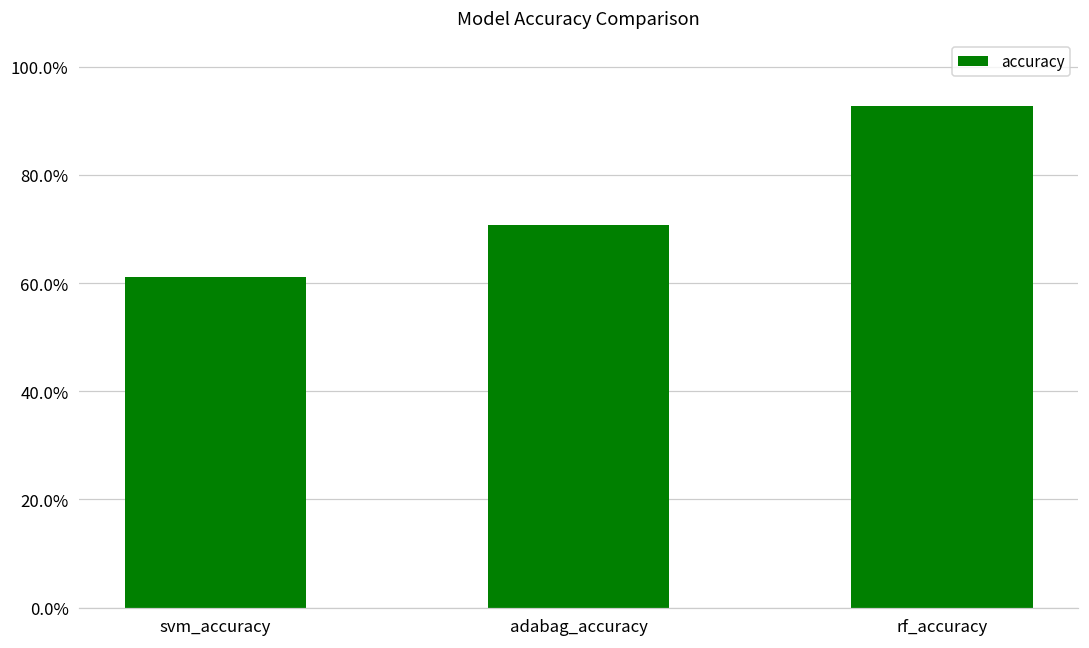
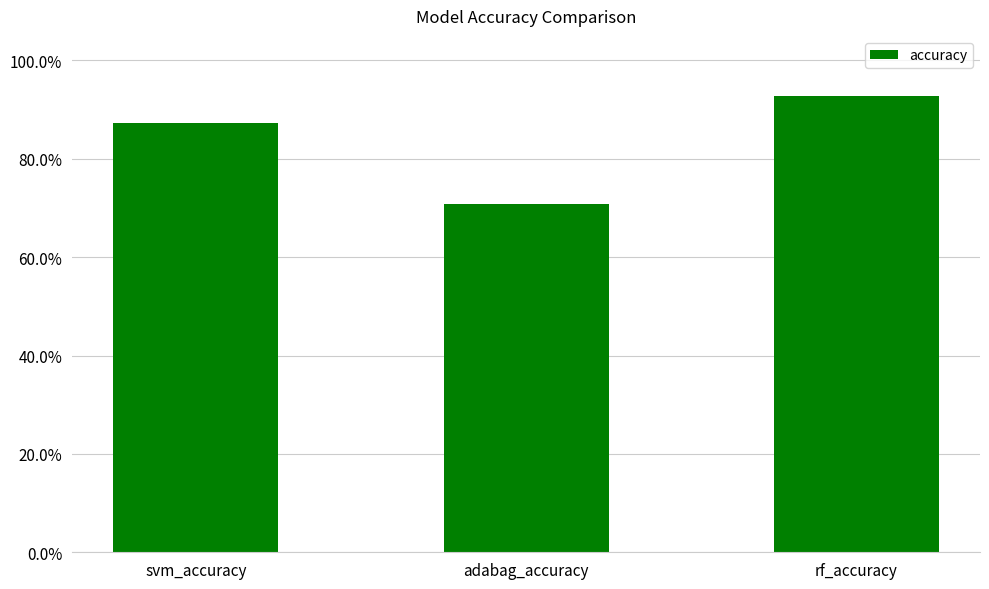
  {
-   "svm_accuracy": "61%",
+   "svm_accuracy": "87%",
    "adabag_accuracy": "71%",
    "rf_accuracy": "93%"
  }
